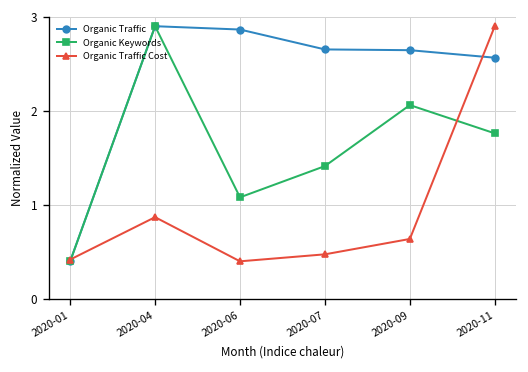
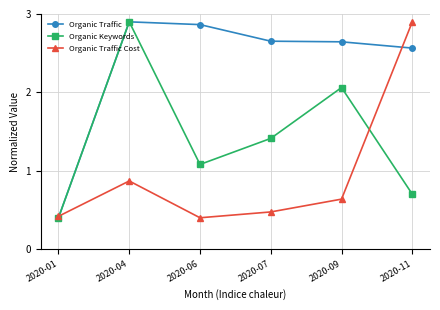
  {
    "Organic Traffic": {
      "2020-06": 2.9,
      "2020-07": 2.7,
      "2020-09": 2.6,
      "2020-11": 2.6
    },
    "Organic Keywords": {
      "2020-06": 1.1,
      "2020-07": 1.4,
      "2020-09": 2.1,
-     "2020-11": 1.8
+     "2020-11": 0.7
    },
    "Organic Traffic Cost": {
      "2020-04": 0.9,
      "2020-06": 0.4,
      "2020-07": 0.5,
      "2020-09": 0.6,
      "2020-11": 2.9
    }
  }
